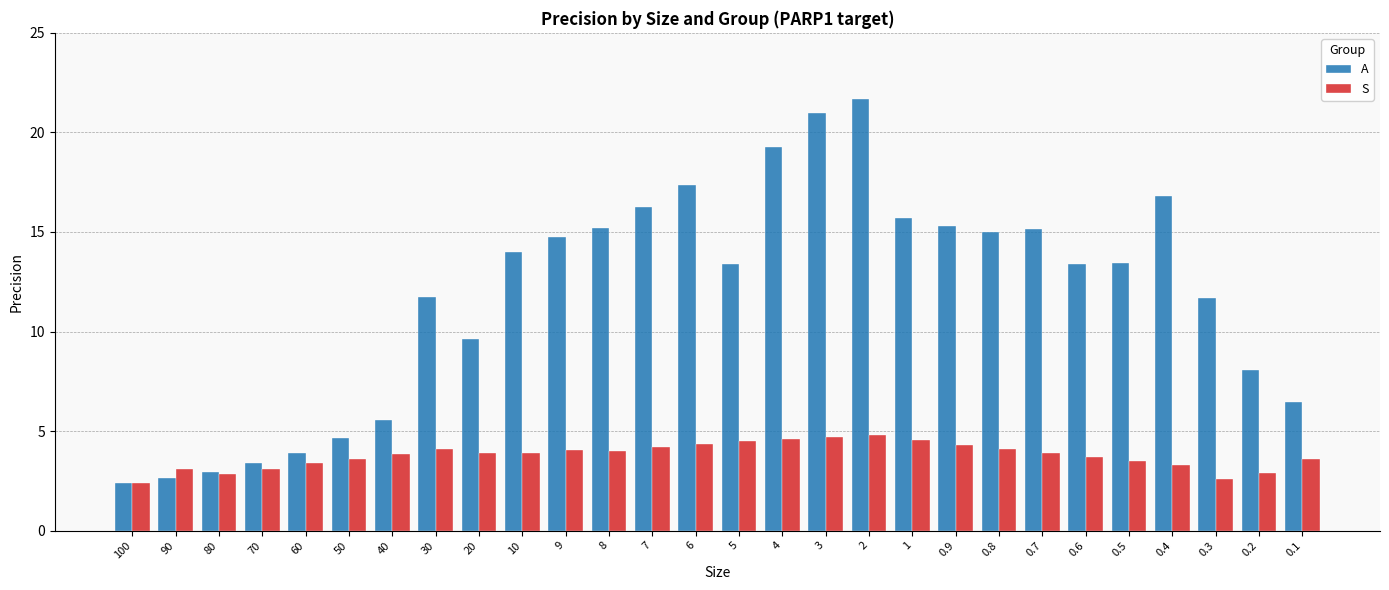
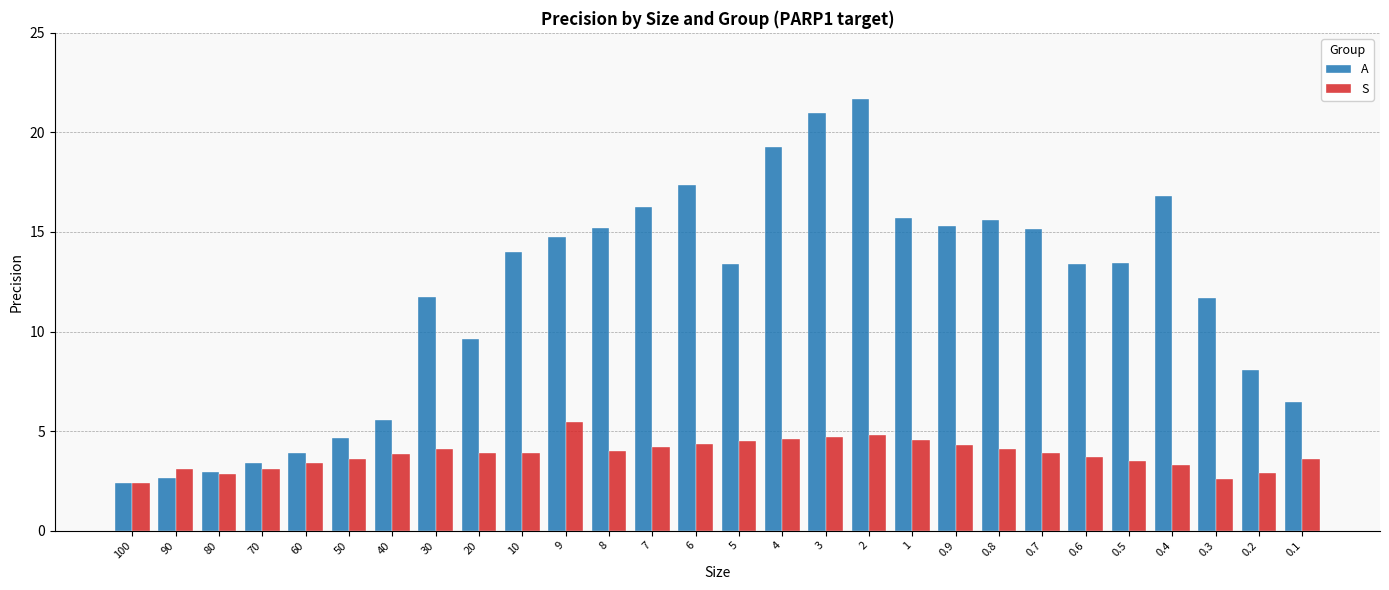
  {
    "A": {
      "100": 2.4,
      "90": 2.7,
      "80": 3.0,
      "70": 3.4,
      "60": 3.9,
      "50": 4.7,
      "40": 5.6,
      "30": 11.7,
      "20": 9.6,
      "10": 14.0,
      "9": 14.7,
      "8": 15.2,
      "7": 16.2,
      "6": 17.3,
      "5": 13.4,
      "4": 19.3,
      "3": 21.0,
      "2": 21.7,
      "1": 15.7,
      "0.9": 15.3,
-     "0.8": 15.0,
+     "0.8": 15.6,
      "0.7": 15.1,
      "0.6": 13.4,
      "0.5": 13.5,
      "0.4": 16.8,
      "0.3": 11.7,
      "0.2": 8.1,
      "0.1": 6.5
    },
    "S": {
      "100": 2.4,
      "90": 3.1,
      "80": 2.8,
      "70": 3.1,
      "60": 3.4,
      "50": 3.6,
      "40": 3.8,
      "30": 4.1,
      "20": 3.9,
      "10": 3.9,
-     "9": 4.1,
+     "9": 5.5,
      "8": 4.0,
      "7": 4.2,
      "6": 4.4,
      "5": 4.5,
      "4": 4.6,
      "3": 4.7,
      "2": 4.8,
      "1": 4.6,
      "0.9": 4.3,
      "0.8": 4.1,
      "0.7": 3.9,
      "0.6": 3.7,
      "0.5": 3.5,
      "0.4": 3.3,
      "0.3": 2.6,
      "0.2": 2.9,
      "0.1": 3.6
    }
  }
